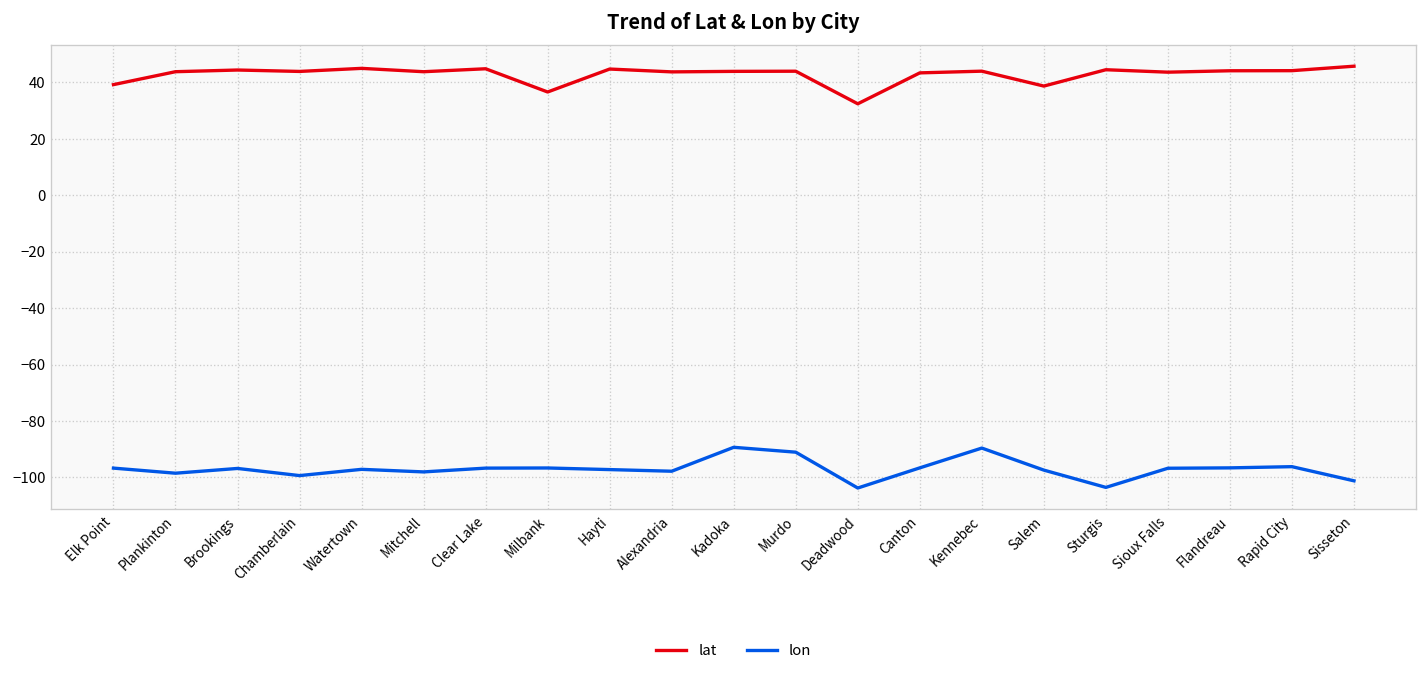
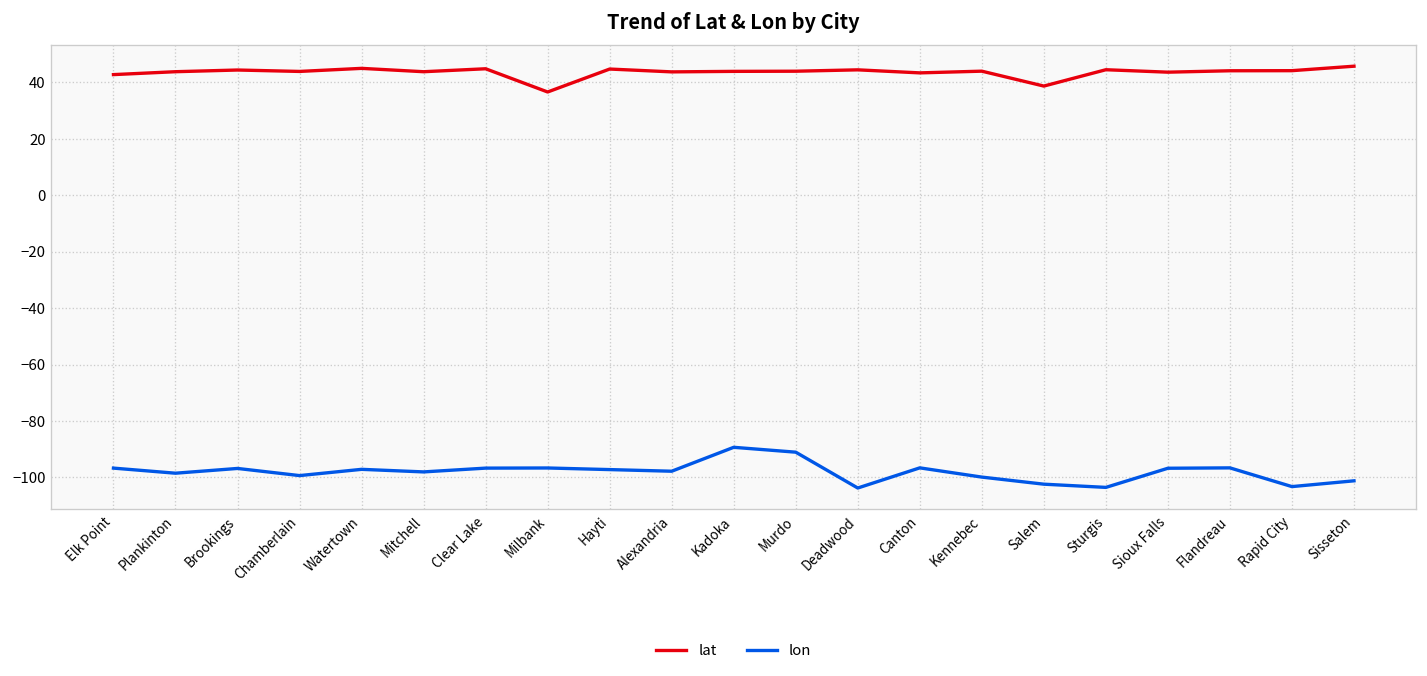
  {
    "lat": {
-     "Elk Point": 39,
+     "Elk Point": 43,
      "Plankinton": 44,
      "Brookings": 44,
      "Chamberlain": 44,
      "Watertown": 45,
      "Mitchell": 44,
      "Clear Lake": 45,
      "Milbank": 37,
      "Hayti": 45,
      "Alexandria": 44,
      "Kadoka": 44,
      "Murdo": 44,
-     "Deadwood": 32,
+     "Deadwood": 44,
      "Canton": 43,
      "Kennebec": 44,
      "Salem": 39,
      "Sturgis": 44,
      "Sioux Falls": 44,
      "Flandreau": 44,
      "Rapid City": 44,
      "Sisseton": 46
    },
    "lon": {
      "Elk Point": -97,
      "Plankinton": -98,
      "Brookings": -97,
      "Chamberlain": -99,
      "Watertown": -97,
      "Mitchell": -98,
      "Clear Lake": -97,
      "Milbank": -97,
      "Hayti": -97,
      "Alexandria": -98,
      "Kadoka": -89,
      "Murdo": -91,
      "Deadwood": -104,
      "Canton": -97,
-     "Kennebec": -90,
-     "Salem": -97,
+     "Kennebec": -100,
+     "Salem": -102,
      "Sturgis": -104,
      "Sioux Falls": -97,
      "Flandreau": -97,
-     "Rapid City": -96,
+     "Rapid City": -103,
      "Sisseton": -101
    }
  }
